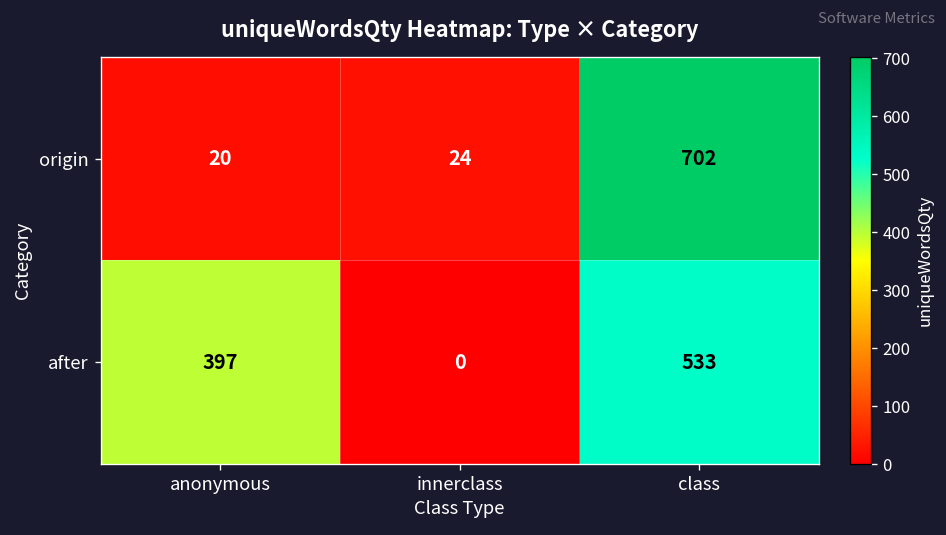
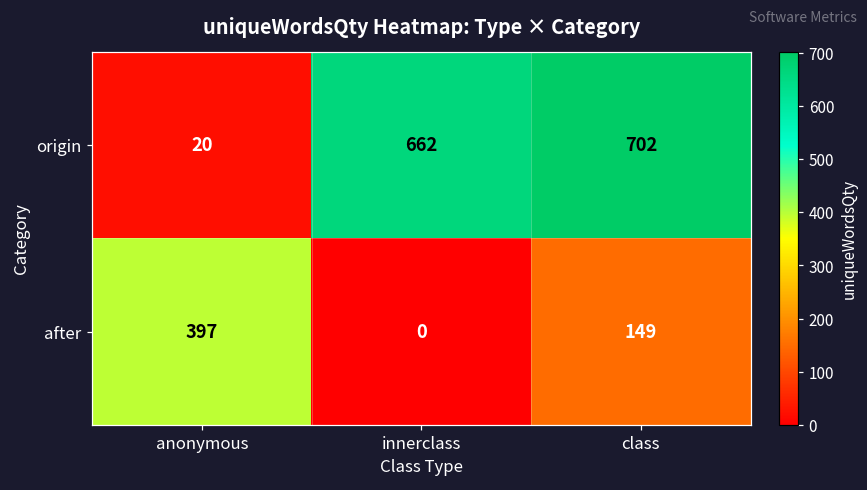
  {
    "origin": {
      "anonymous": 20,
-     "innerclass": 24,
+     "innerclass": 662,
      "class": 702
    },
    "after": {
      "anonymous": 397,
      "innerclass": 0,
-     "class": 533
+     "class": 149
    }
  }
